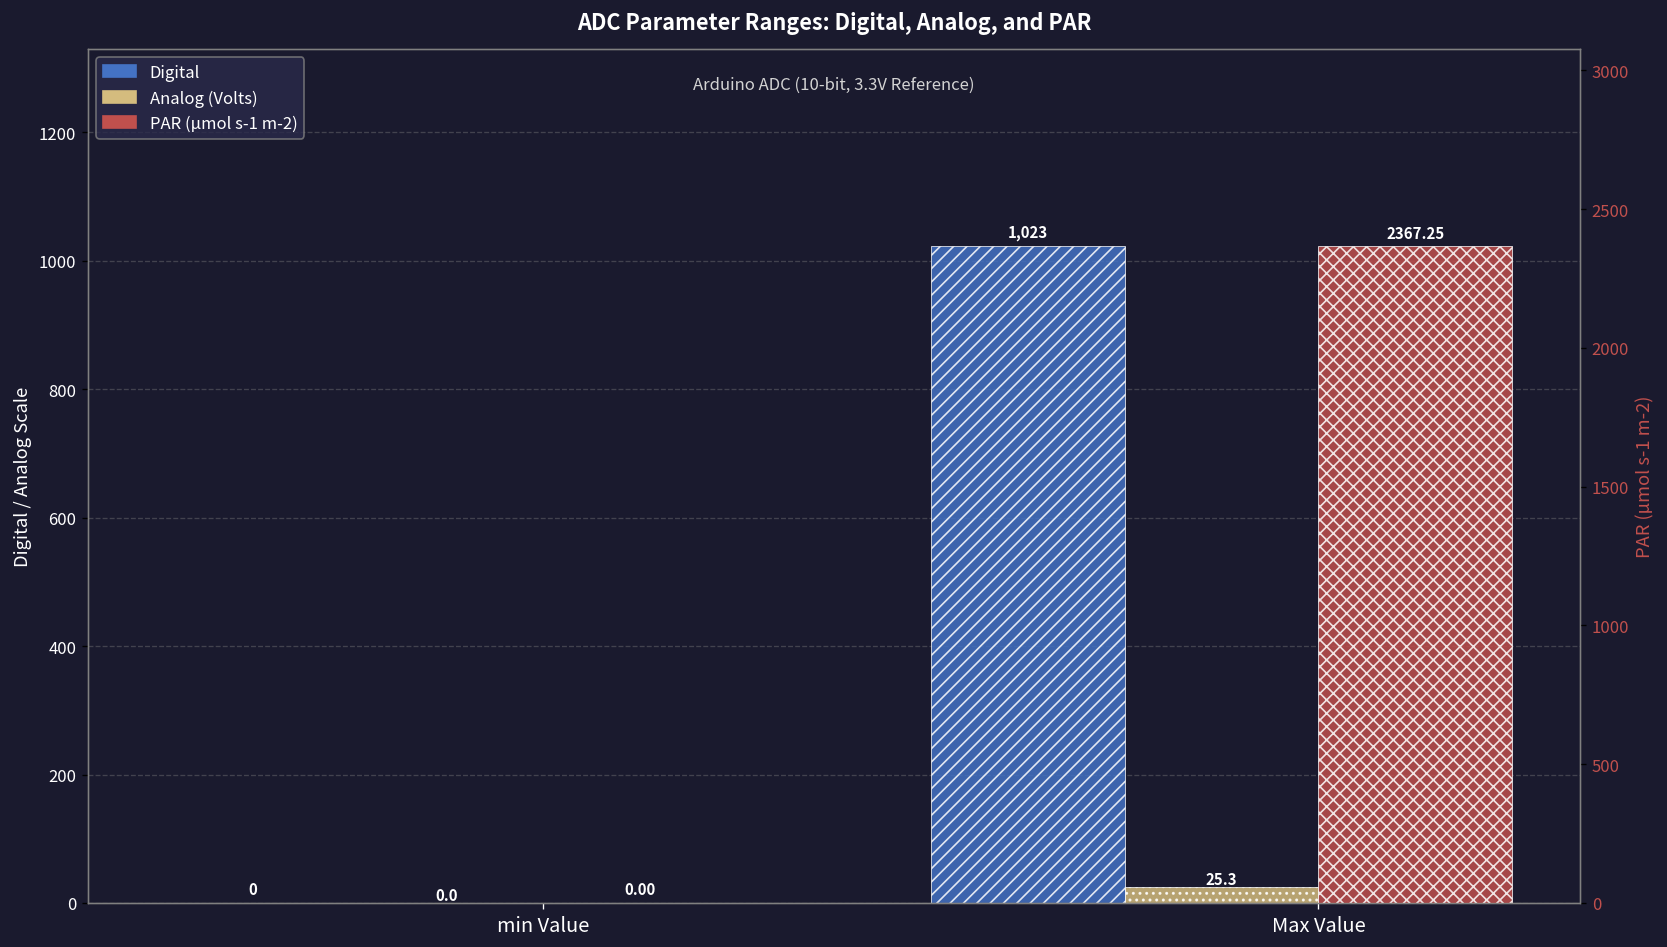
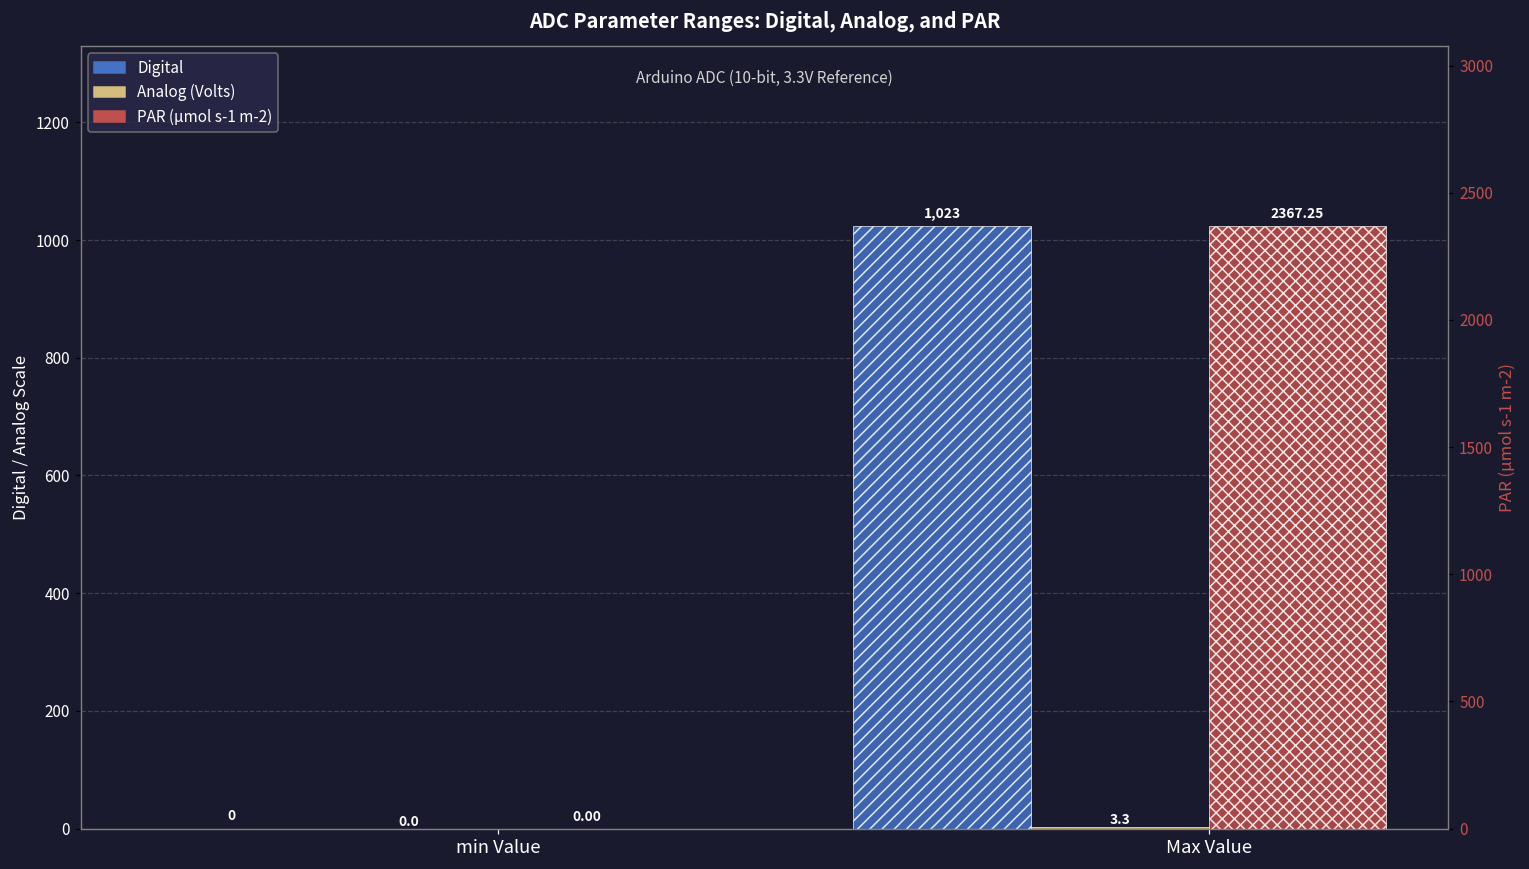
  {
    "Digital": {
      "min Value": "0",
      "Max Value": "1,023"
    },
    "Analog (Volts)": {
      "min Value": "0.0",
-     "Max Value": "25.3"
+     "Max Value": "3.3"
    },
    "PAR (µmol s-1 m-2)": {
      "min Value": "0.00",
      "Max Value": "2367.25"
    }
  }
